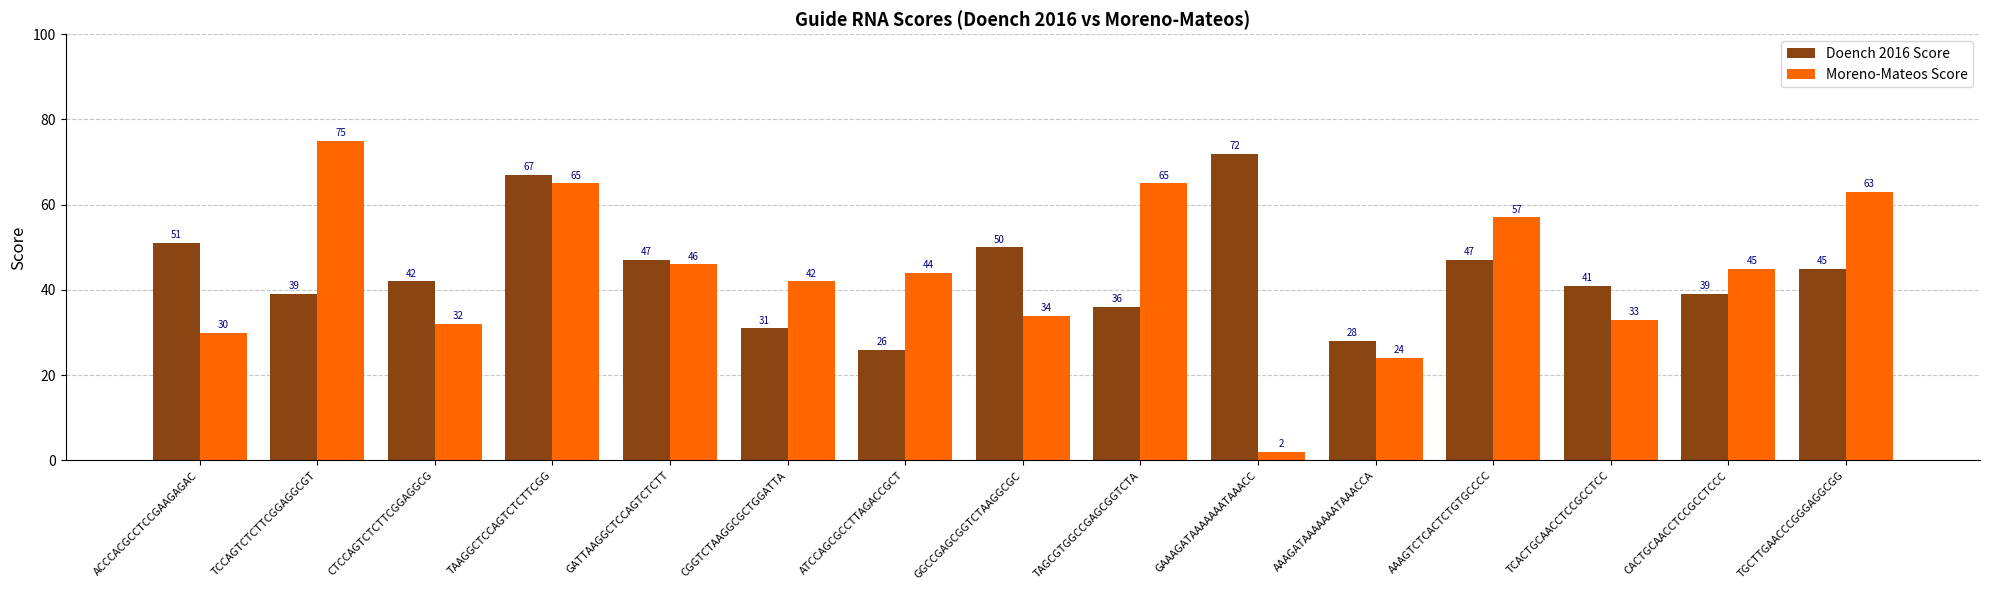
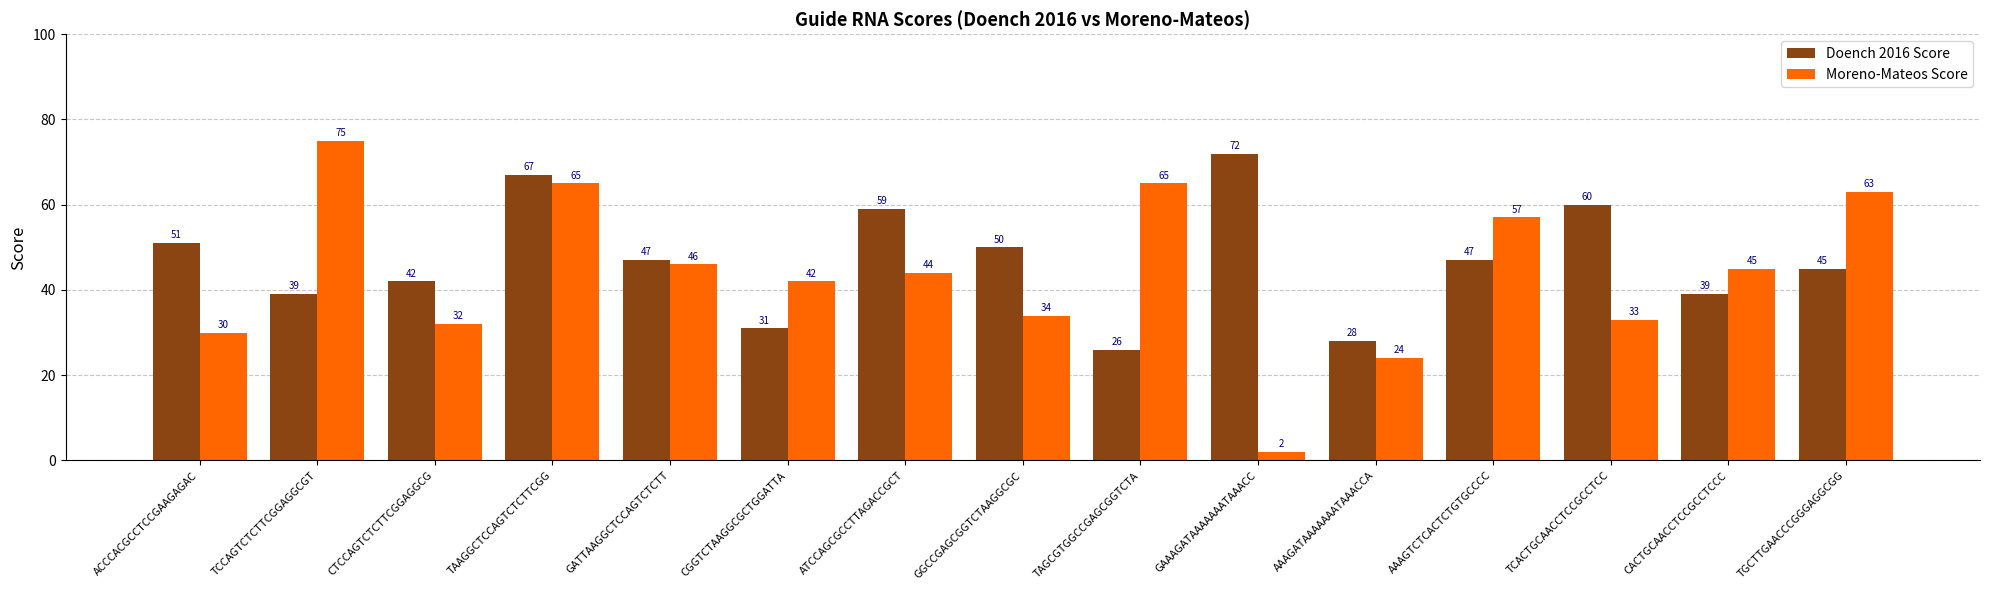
  {
    "Doench 2016 Score": {
      "ACCCACGCCTCCGAAGAGAC": 51,
      "TCCAGTCTCTTCGGAGGCGT": 39,
      "CTCCAGTCTCTTCGGAGGCG": 42,
      "TAAGGCTCCAGTCTCTTCGG": 67,
      "GATTAAGGCTCCAGTCTCTT": 47,
      "CGGTCTAAGGCGCTGGATTA": 31,
-     "ATCCAGCGCCTTAGACCGCT": 26,
+     "ATCCAGCGCCTTAGACCGCT": 59,
      "GGCCGAGCGGTCTAAGGCGC": 50,
-     "TAGCGTGGCCGAGCGGTCTA": 36,
+     "TAGCGTGGCCGAGCGGTCTA": 26,
      "GAAAGATAAAAAAATAAACC": 72,
      "AAAGATAAAAAAATAAACCA": 28,
      "AAAGTCTCACTCTGTGCCCC": 47,
-     "TCACTGCAACCTCCGCCTCC": 41,
+     "TCACTGCAACCTCCGCCTCC": 60,
      "CACTGCAACCTCCGCCTCCC": 39,
      "TGCTTGAACCCGGGAGGCGG": 45
    },
    "Moreno-Mateos Score": {
      "ACCCACGCCTCCGAAGAGAC": 30,
      "TCCAGTCTCTTCGGAGGCGT": 75,
      "CTCCAGTCTCTTCGGAGGCG": 32,
      "TAAGGCTCCAGTCTCTTCGG": 65,
      "GATTAAGGCTCCAGTCTCTT": 46,
      "CGGTCTAAGGCGCTGGATTA": 42,
      "ATCCAGCGCCTTAGACCGCT": 44,
      "GGCCGAGCGGTCTAAGGCGC": 34,
      "TAGCGTGGCCGAGCGGTCTA": 65,
      "GAAAGATAAAAAAATAAACC": 2,
      "AAAGATAAAAAAATAAACCA": 24,
      "AAAGTCTCACTCTGTGCCCC": 57,
      "TCACTGCAACCTCCGCCTCC": 33,
      "CACTGCAACCTCCGCCTCCC": 45,
      "TGCTTGAACCCGGGAGGCGG": 63
    }
  }
